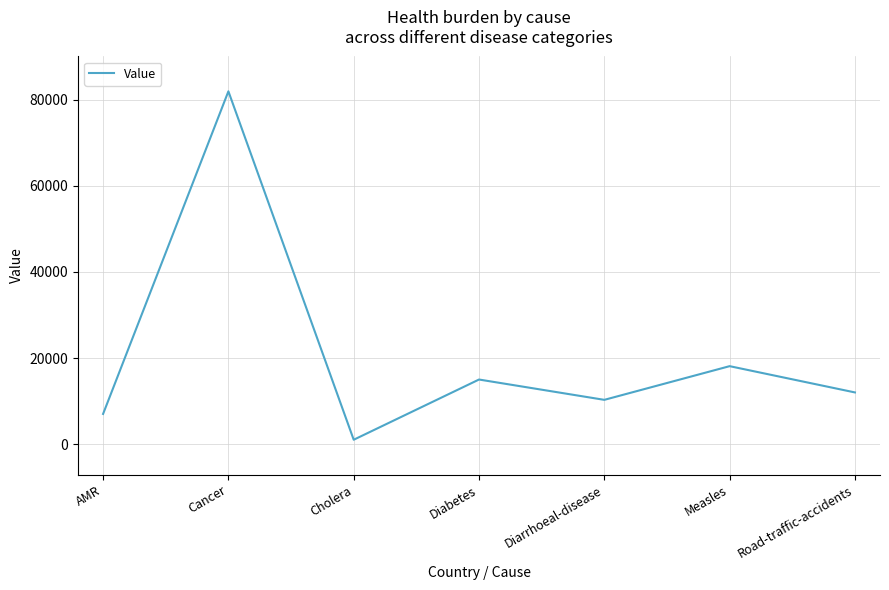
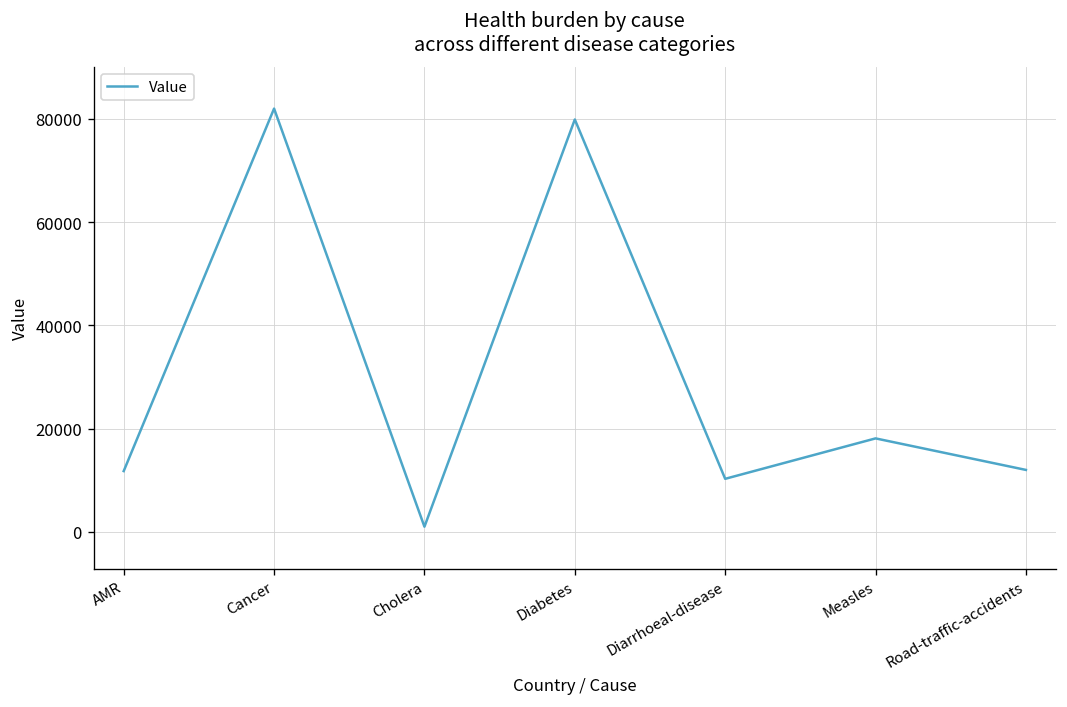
  {
-   "AMR": 7000,
+   "AMR": 12000,
    "Cancer": 82000,
    "Cholera": 1000,
-   "Diabetes": 15000,
+   "Diabetes": 80000,
    "Diarrhoeal-disease": 10000,
    "Measles": 18000,
    "Road-traffic-accidents": 12000
  }
